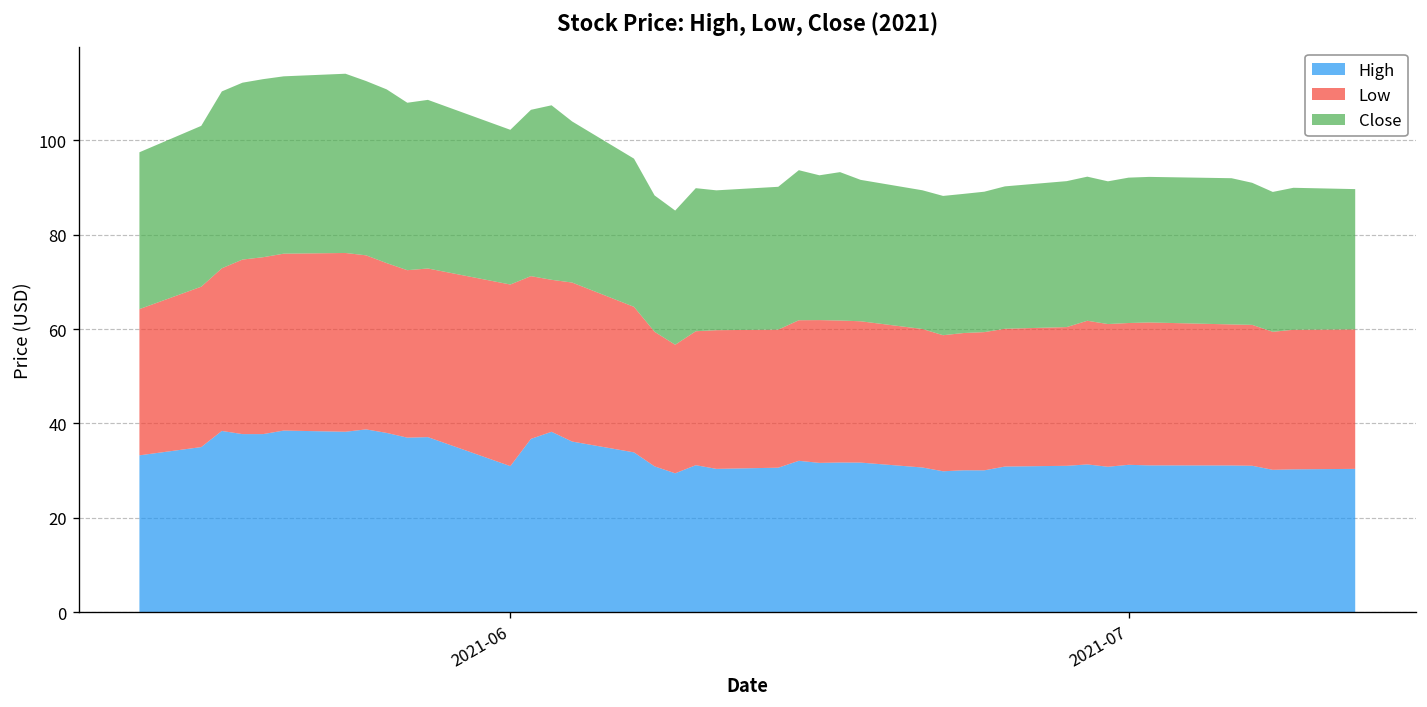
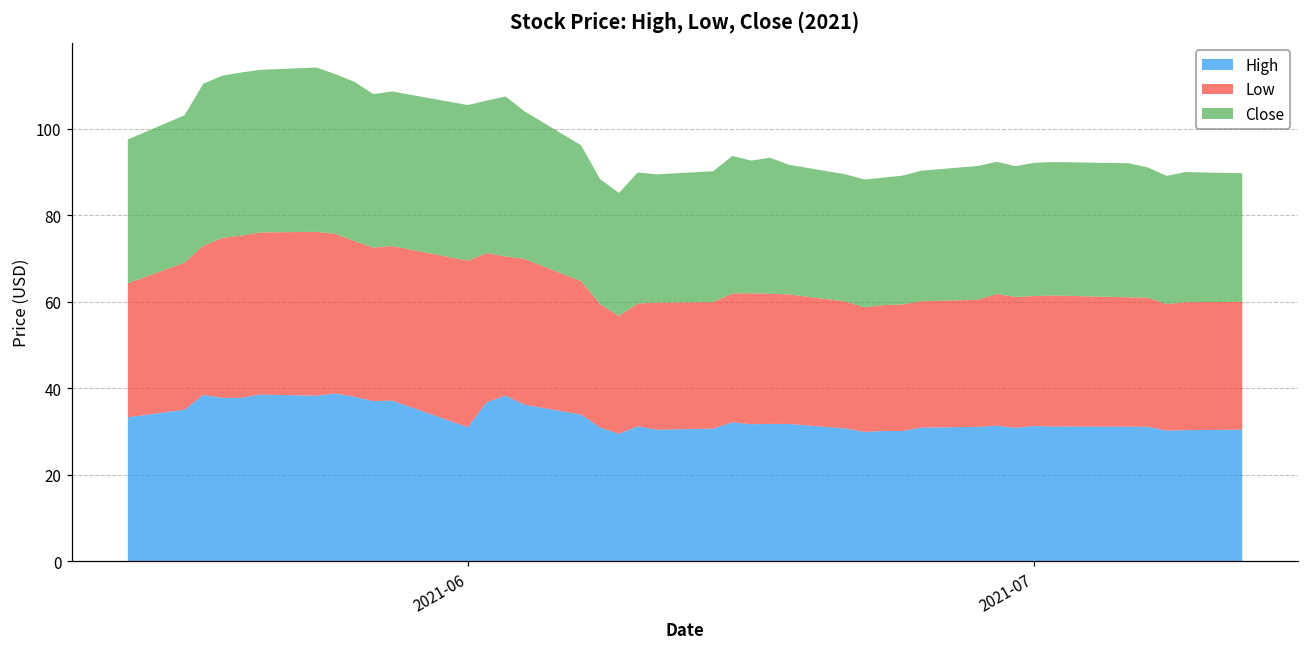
  {
    "High": {
      "2021-06": 31,
      "2021-07": 31
    },
    "Low": {
      "2021-06": 39,
      "2021-07": 30
    },
    "Close": {
-     "2021-06": 33,
+     "2021-06": 36,
      "2021-07": 31
    }
  }
